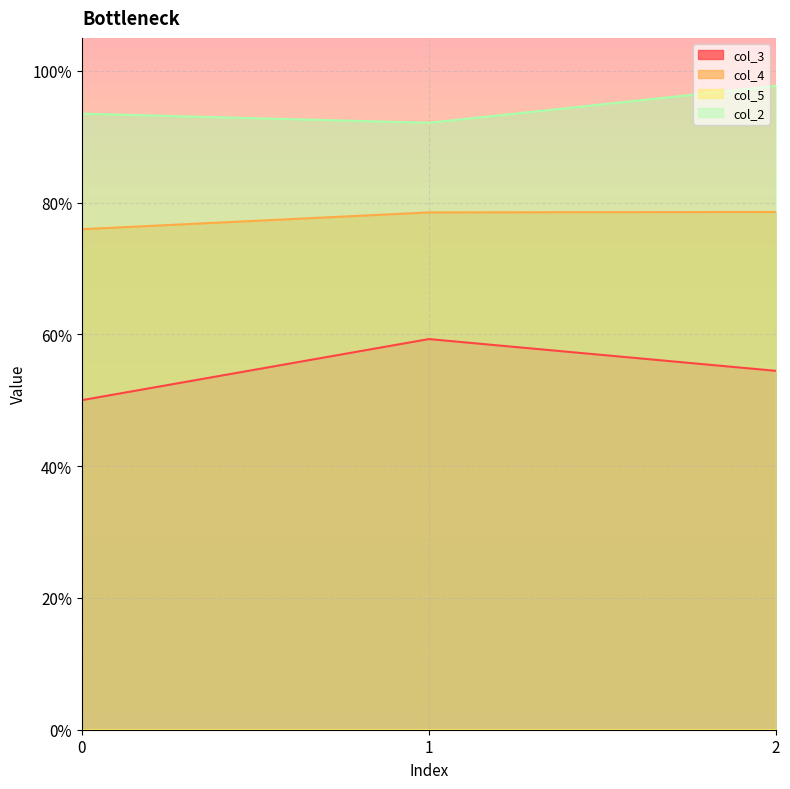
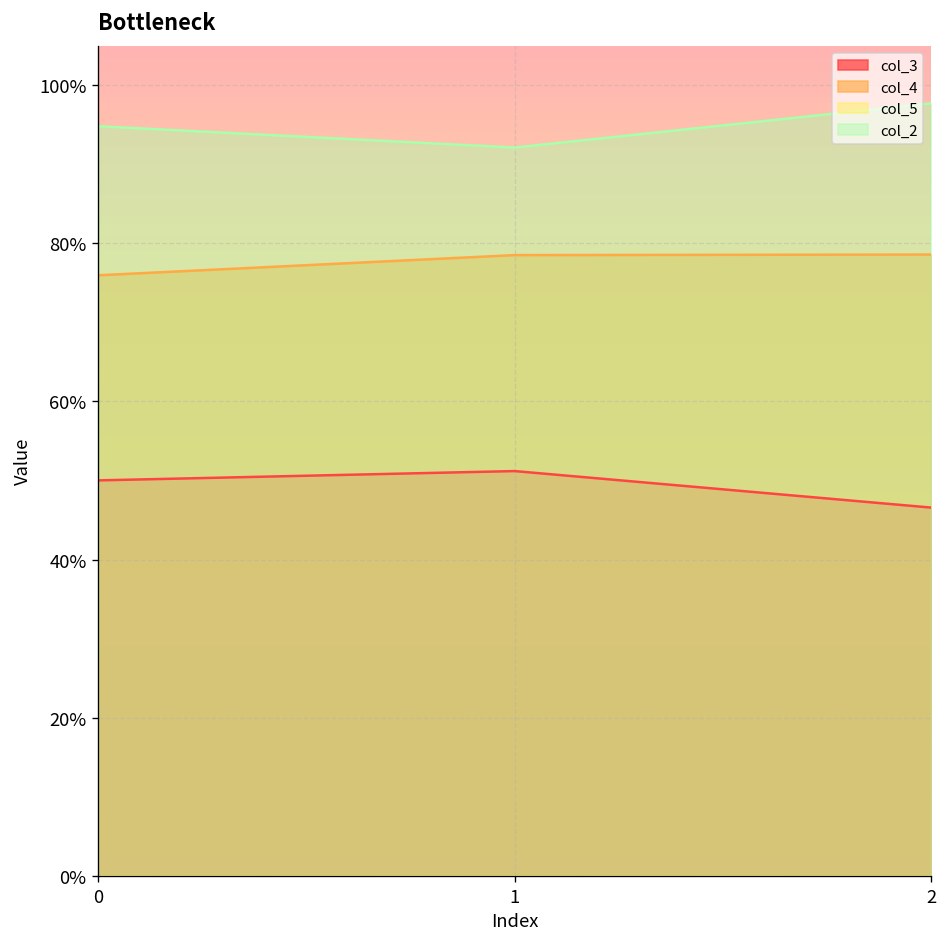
  {
    "col_3": {
      "0": "50%",
-     "1": "59%",
-     "2": "54%"
+     "1": "51%",
+     "2": "47%"
    },
    "col_4": {
      "0": "76%",
      "1": "79%",
      "2": "79%"
    },
    "col_5": {
      "0": "0%",
      "1": "0%",
      "2": "0%"
    },
    "col_2": {
-     "0": "93%",
+     "0": "95%",
      "1": "92%",
      "2": "98%"
    }
  }
